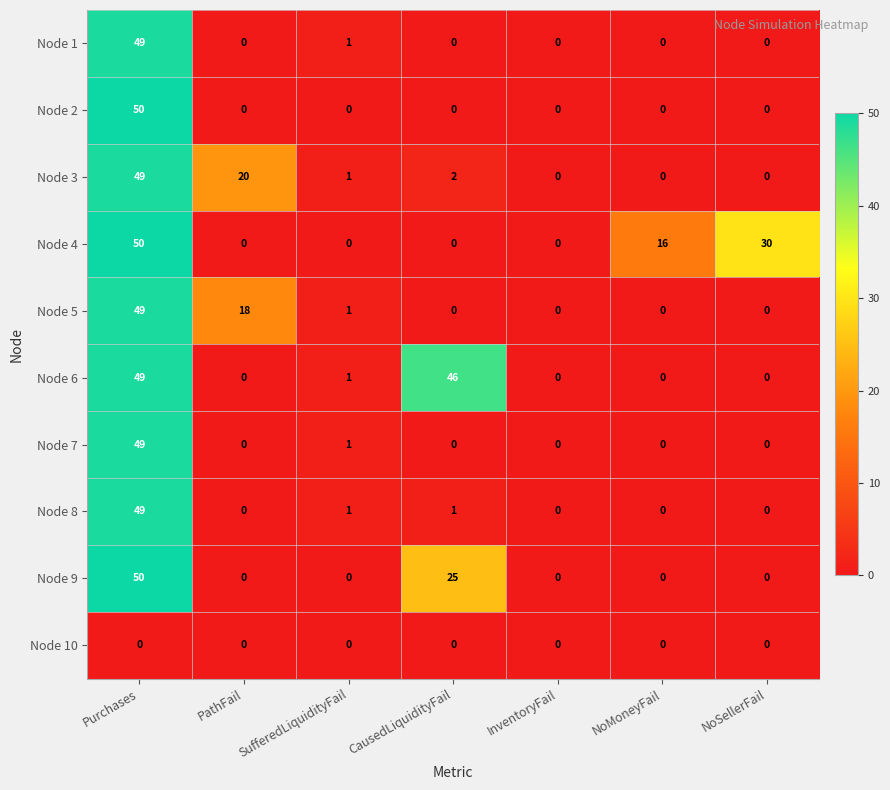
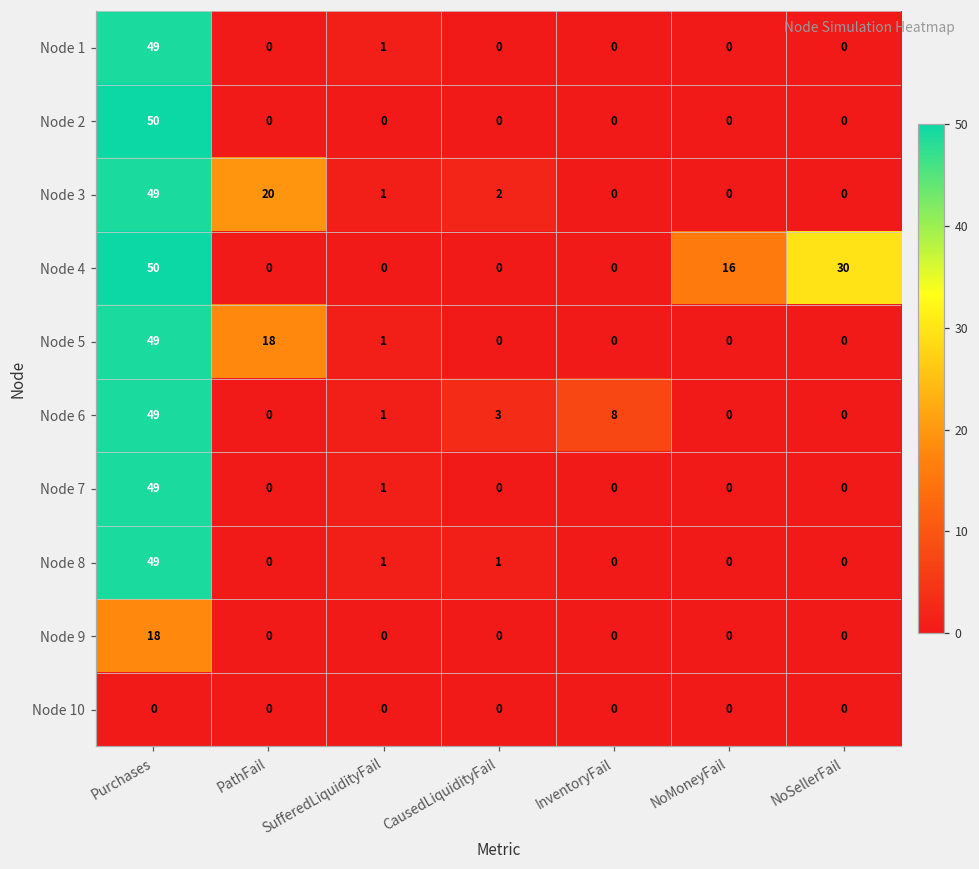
  {
    "Node 1": {
      "Purchases": 49,
      "PathFail": 0,
      "SufferedLiquidityFail": 1,
      "CausedLiquidityFail": 0,
      "InventoryFail": 0,
      "NoMoneyFail": 0,
      "NoSellerFail": 0
    },
    "Node 2": {
      "Purchases": 50,
      "PathFail": 0,
      "SufferedLiquidityFail": 0,
      "CausedLiquidityFail": 0,
      "InventoryFail": 0,
      "NoMoneyFail": 0,
      "NoSellerFail": 0
    },
    "Node 3": {
      "Purchases": 49,
      "PathFail": 20,
      "SufferedLiquidityFail": 1,
      "CausedLiquidityFail": 2,
      "InventoryFail": 0,
      "NoMoneyFail": 0,
      "NoSellerFail": 0
    },
    "Node 4": {
      "Purchases": 50,
      "PathFail": 0,
      "SufferedLiquidityFail": 0,
      "CausedLiquidityFail": 0,
      "InventoryFail": 0,
      "NoMoneyFail": 16,
      "NoSellerFail": 30
    },
    "Node 5": {
      "Purchases": 49,
      "PathFail": 18,
      "SufferedLiquidityFail": 1,
      "CausedLiquidityFail": 0,
      "InventoryFail": 0,
      "NoMoneyFail": 0,
      "NoSellerFail": 0
    },
    "Node 6": {
      "Purchases": 49,
      "PathFail": 0,
      "SufferedLiquidityFail": 1,
-     "CausedLiquidityFail": 46,
-     "InventoryFail": 0,
+     "CausedLiquidityFail": 3,
+     "InventoryFail": 8,
      "NoMoneyFail": 0,
      "NoSellerFail": 0
    },
    "Node 7": {
      "Purchases": 49,
      "PathFail": 0,
      "SufferedLiquidityFail": 1,
      "CausedLiquidityFail": 0,
      "InventoryFail": 0,
      "NoMoneyFail": 0,
      "NoSellerFail": 0
    },
    "Node 8": {
      "Purchases": 49,
      "PathFail": 0,
      "SufferedLiquidityFail": 1,
      "CausedLiquidityFail": 1,
      "InventoryFail": 0,
      "NoMoneyFail": 0,
      "NoSellerFail": 0
    },
    "Node 9": {
-     "Purchases": 50,
+     "Purchases": 18,
      "PathFail": 0,
      "SufferedLiquidityFail": 0,
-     "CausedLiquidityFail": 25,
+     "CausedLiquidityFail": 0,
      "InventoryFail": 0,
      "NoMoneyFail": 0,
      "NoSellerFail": 0
    },
    "Node 10": {
      "Purchases": 0,
      "PathFail": 0,
      "SufferedLiquidityFail": 0,
      "CausedLiquidityFail": 0,
      "InventoryFail": 0,
      "NoMoneyFail": 0,
      "NoSellerFail": 0
    }
  }
